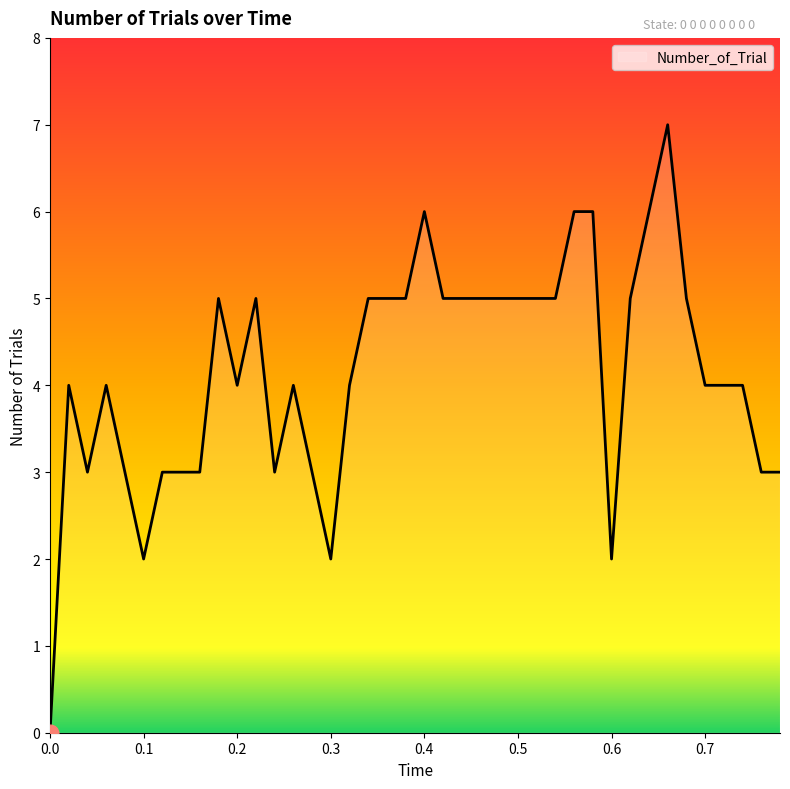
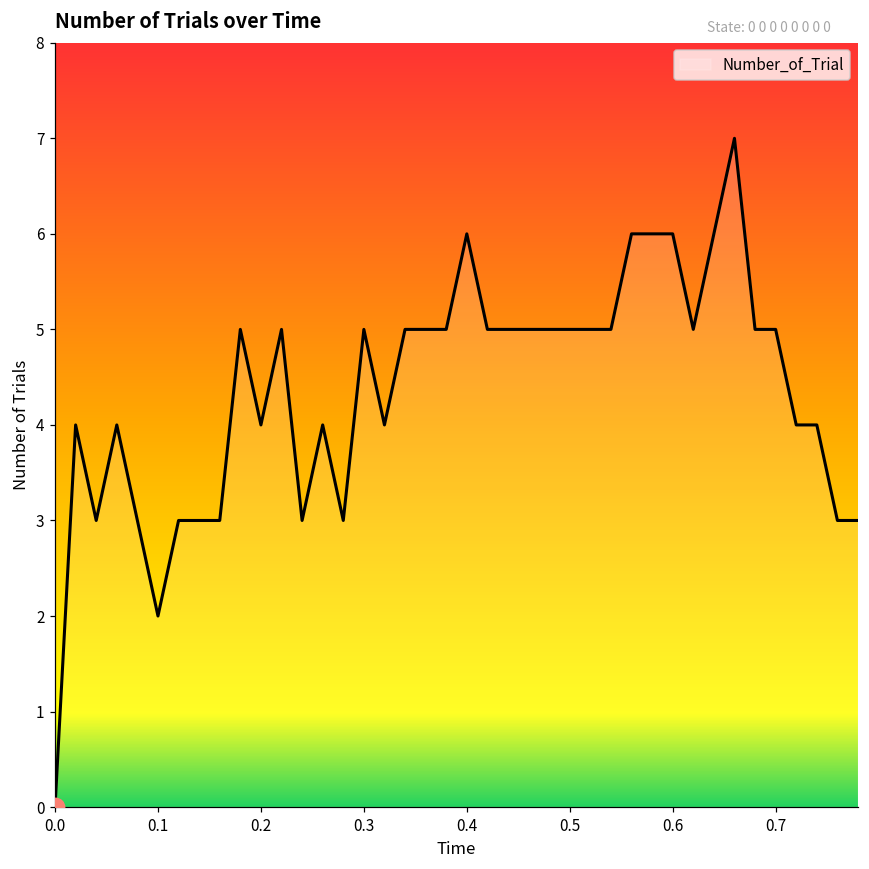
  {
    "Number_of_Trial": {
      "0.1": 2,
      "0.2": 4,
-     "0.3": 2,
+     "0.3": 5,
      "0.4": 6,
      "0.5": 5,
-     "0.6": 2,
-     "0.7": 4
+     "0.6": 6,
+     "0.7": 5
    }
  }
